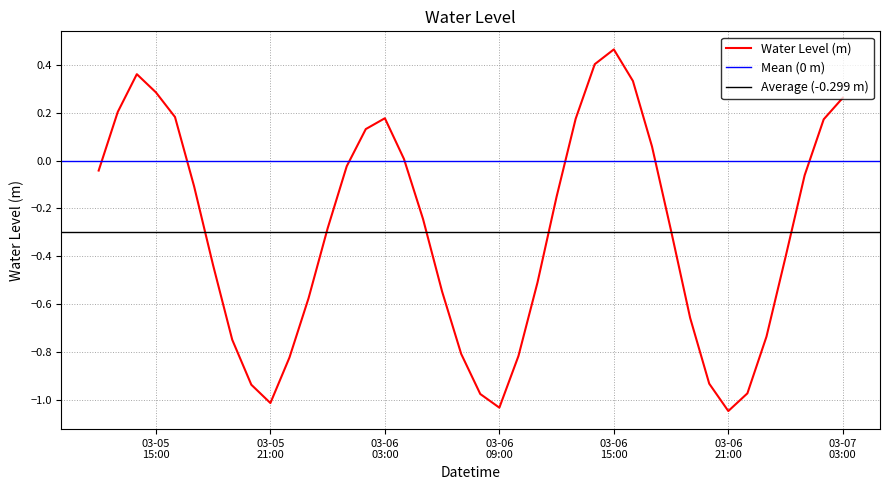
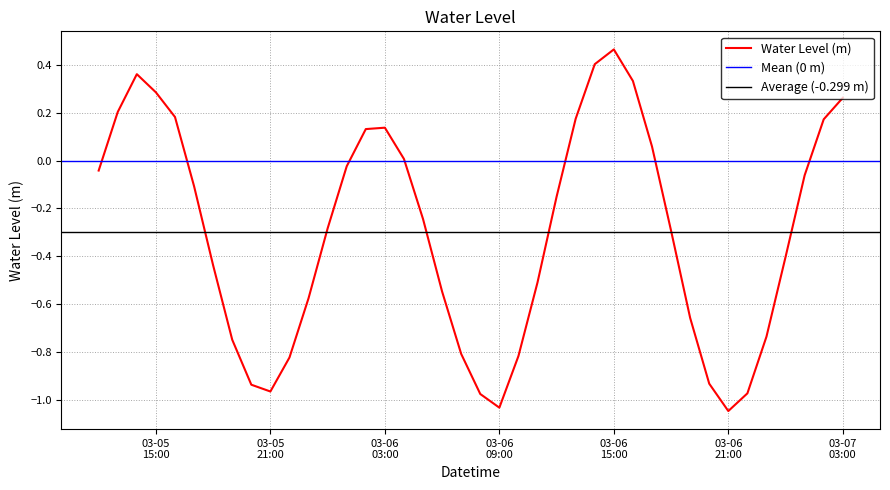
  {
    "03-05 15:00": 0.29,
-   "03-05 21:00": -1.01,
-   "03-06 03:00": 0.18,
+   "03-05 21:00": -0.96,
+   "03-06 03:00": 0.14,
    "03-06 09:00": -1.03,
    "03-06 15:00": 0.46,
    "03-06 21:00": -1.05
  }
